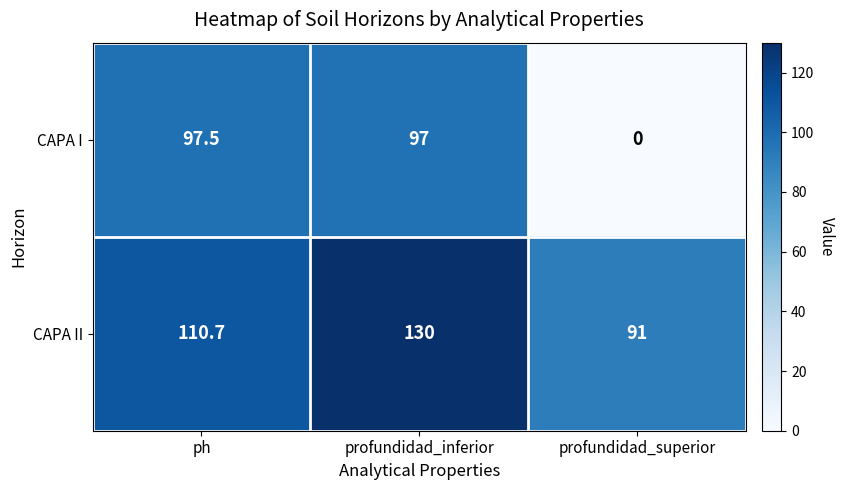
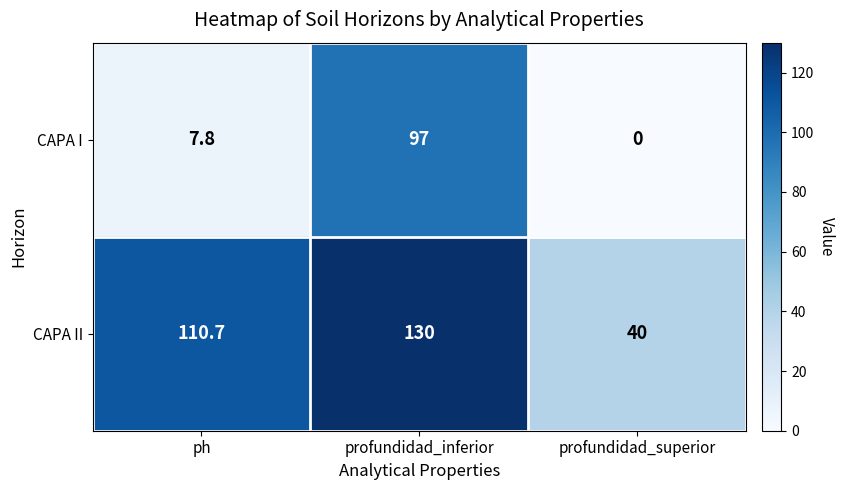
  {
    "CAPA I": {
-     "ph": 97.5,
+     "ph": 7.8,
      "profundidad_inferior": 97,
      "profundidad_superior": 0
    },
    "CAPA II": {
      "ph": 110.7,
      "profundidad_inferior": 130,
-     "profundidad_superior": 91
+     "profundidad_superior": 40
    }
  }
